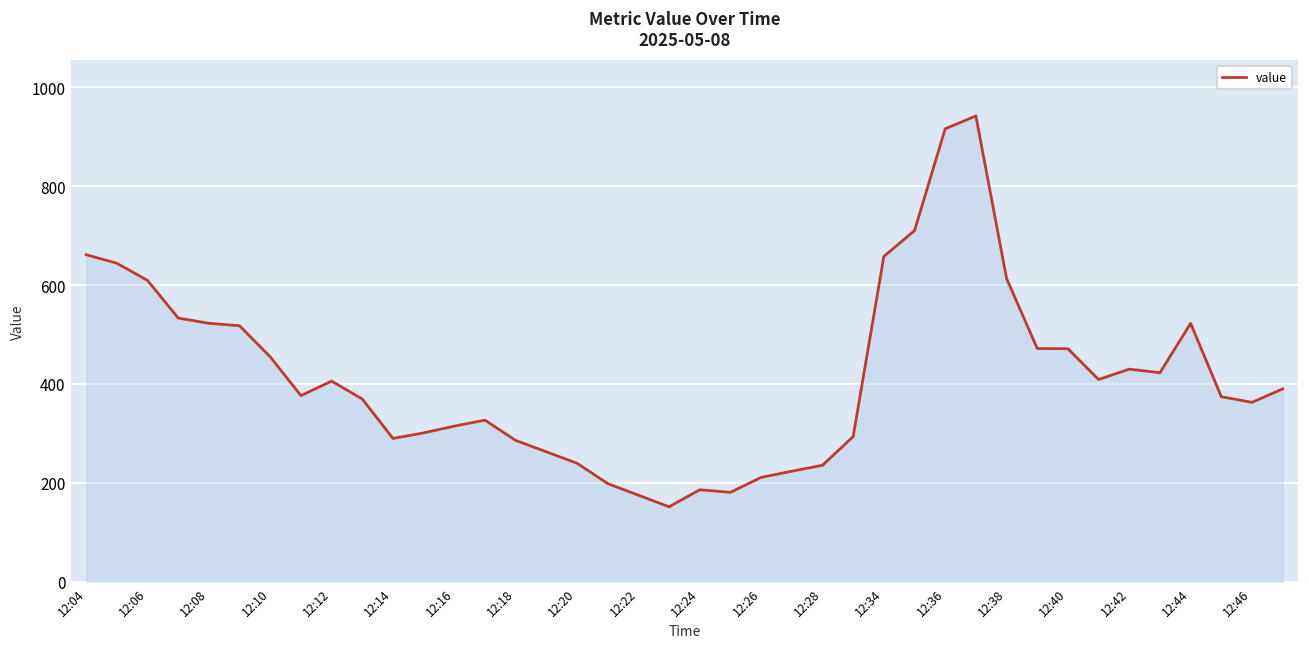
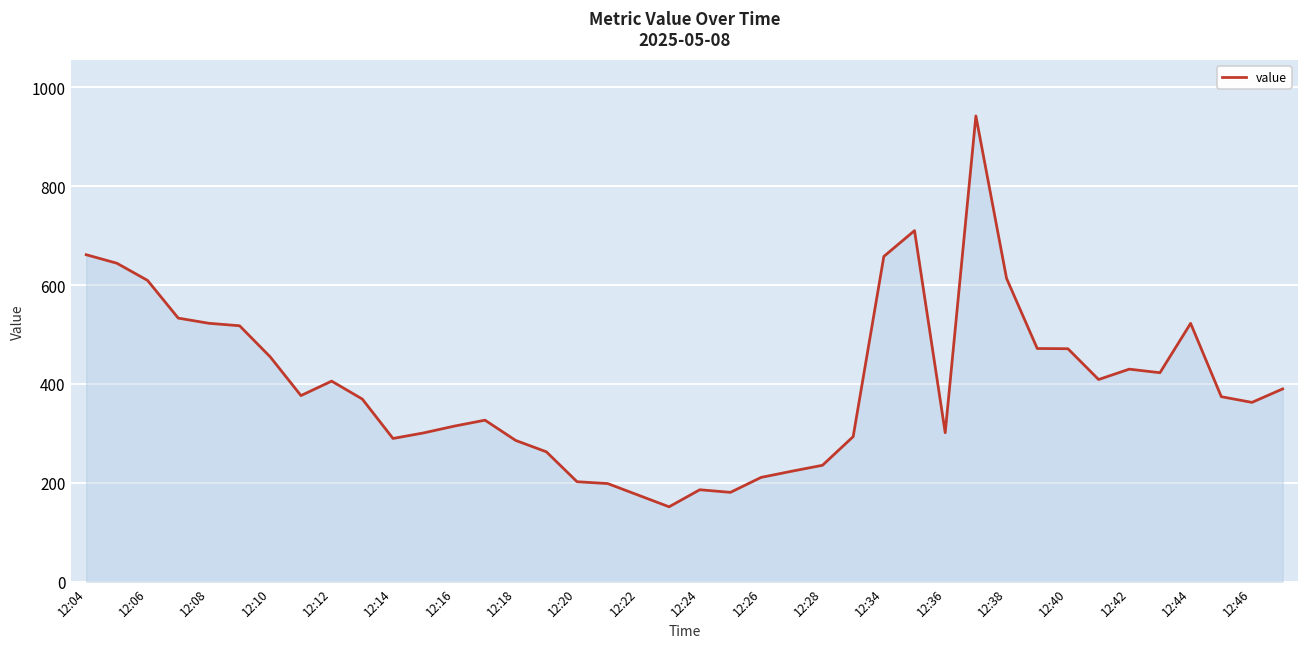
  {
    "12:04": 660,
    "12:06": 610,
    "12:08": 520,
    "12:10": 450,
    "12:12": 410,
    "12:14": 290,
    "12:16": 310,
    "12:18": 290,
-   "12:20": 240,
+   "12:20": 200,
    "12:22": 180,
    "12:24": 190,
    "12:26": 210,
    "12:28": 240,
    "12:34": 660,
-   "12:36": 920,
+   "12:36": 300,
    "12:38": 610,
    "12:40": 470,
    "12:42": 430,
    "12:44": 520,
    "12:46": 360
  }
